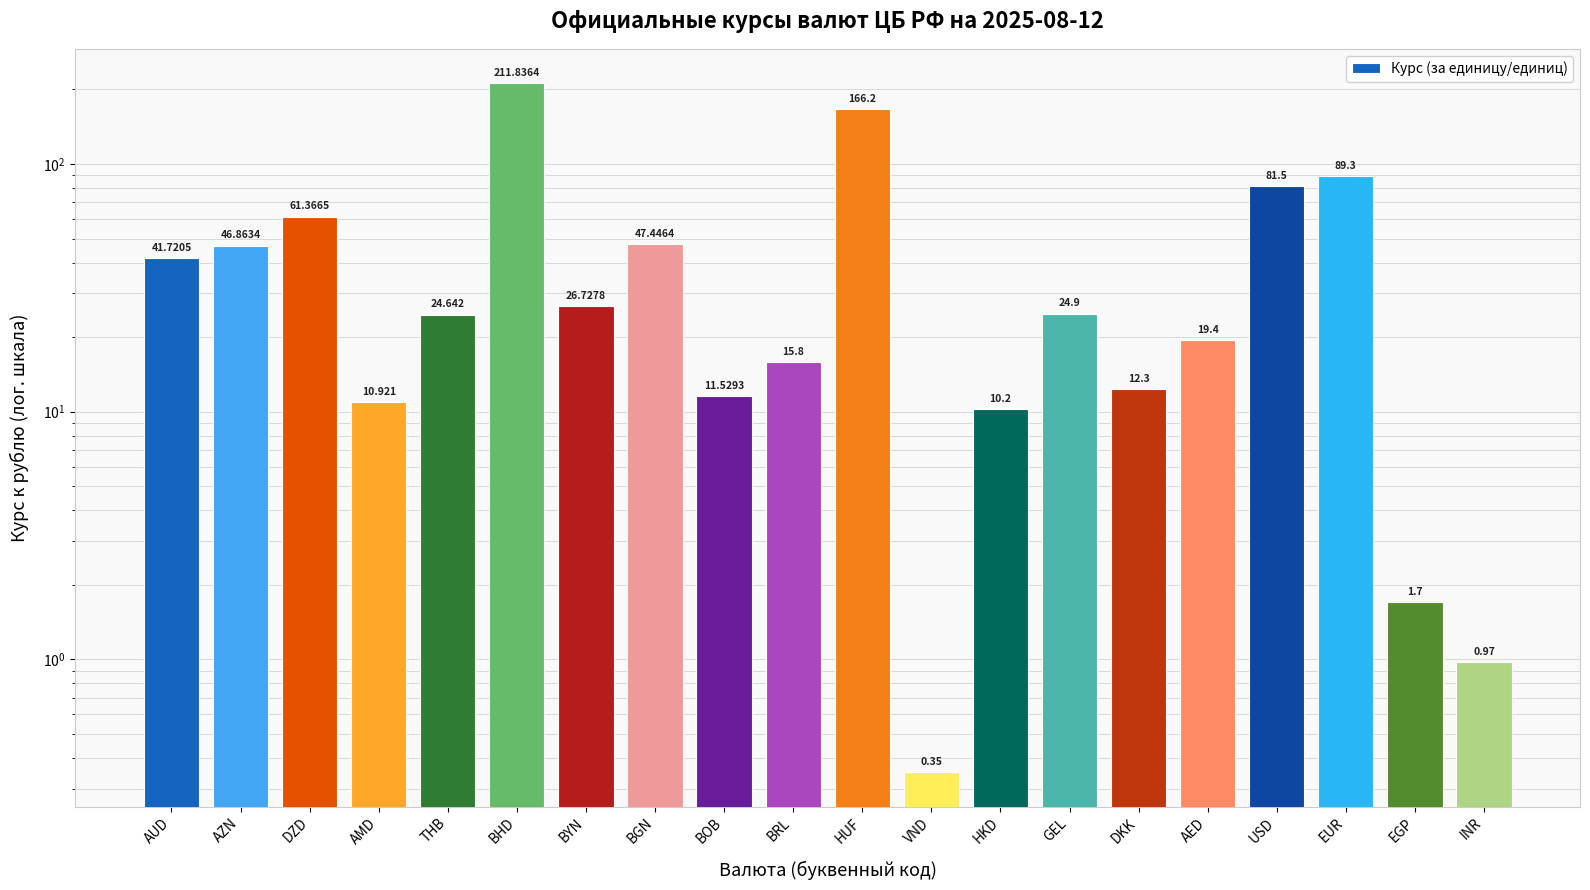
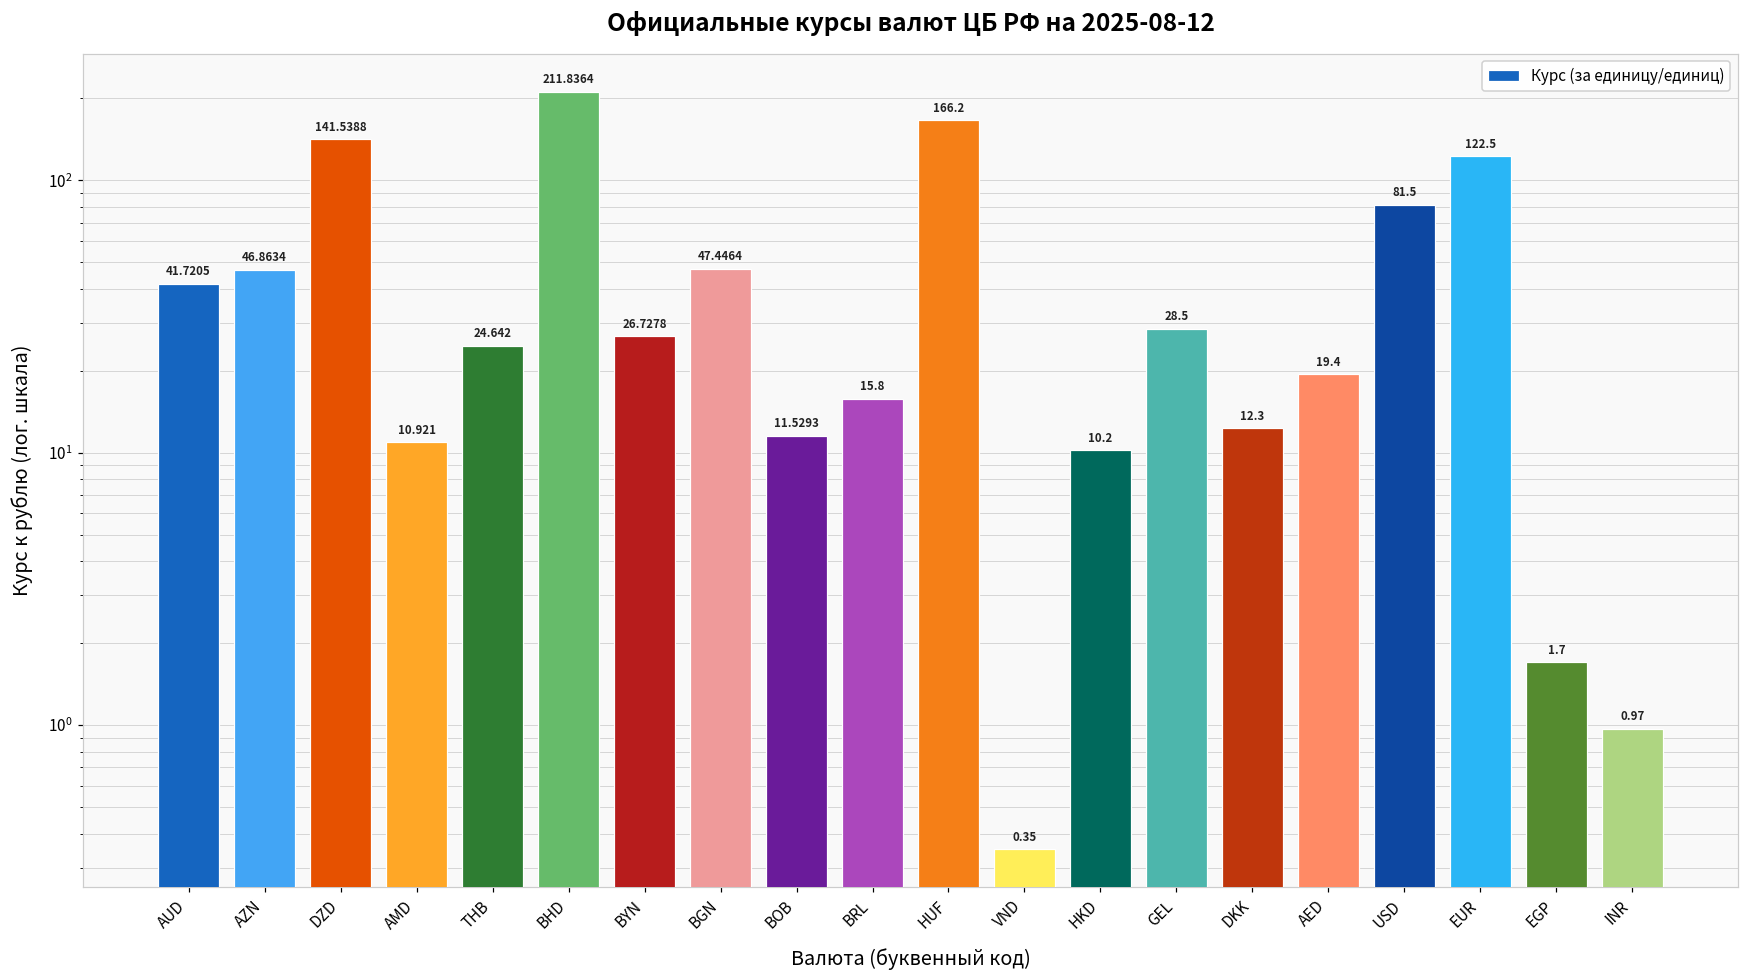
  {
    "AUD": 41.7205,
    "AZN": 46.8634,
-   "DZD": 61.3665,
+   "DZD": 141.5388,
    "AMD": 10.921,
    "THB": 24.642,
    "BHD": 211.8364,
    "BYN": 26.7278,
    "BGN": 47.4464,
    "BOB": 11.5293,
    "BRL": 15.8,
    "HUF": 166.2,
    "VND": 0.35,
    "HKD": 10.2,
-   "GEL": 24.9,
+   "GEL": 28.5,
    "DKK": 12.3,
    "AED": 19.4,
    "USD": 81.5,
-   "EUR": 89.3,
+   "EUR": 122.5,
    "EGP": 1.7,
    "INR": 0.97
  }
